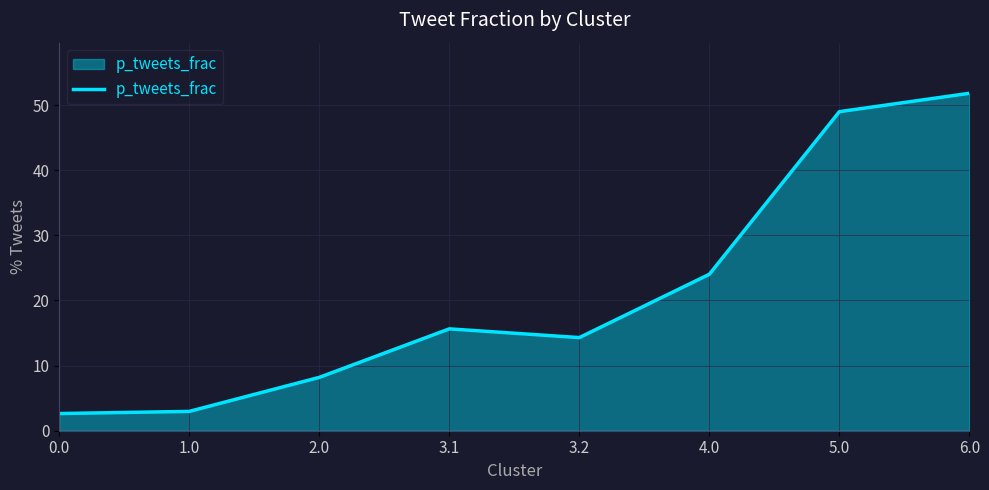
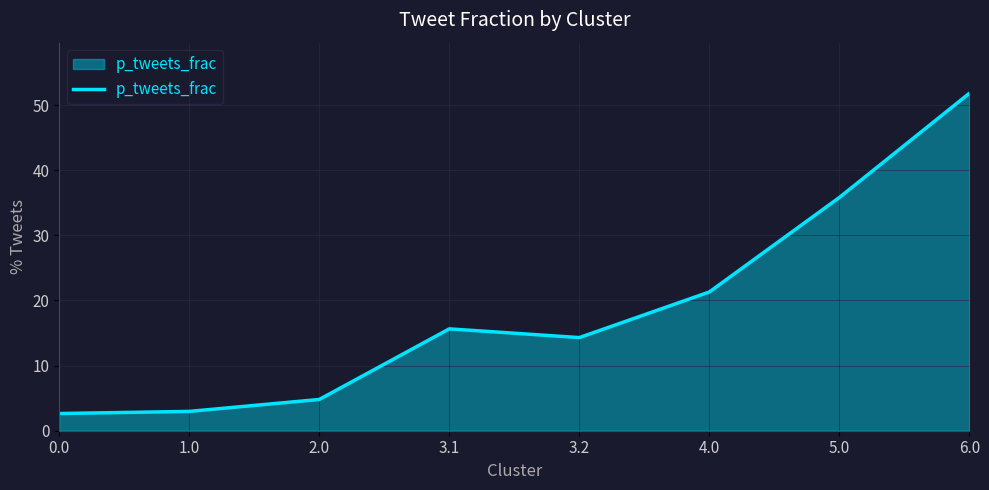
  {
    "0.0": 3,
    "1.0": 3,
-   "2.0": 8,
+   "2.0": 5,
    "3.1": 16,
    "3.2": 14,
-   "4.0": 24,
-   "5.0": 49,
+   "4.0": 21,
+   "5.0": 36,
    "6.0": 52
  }
